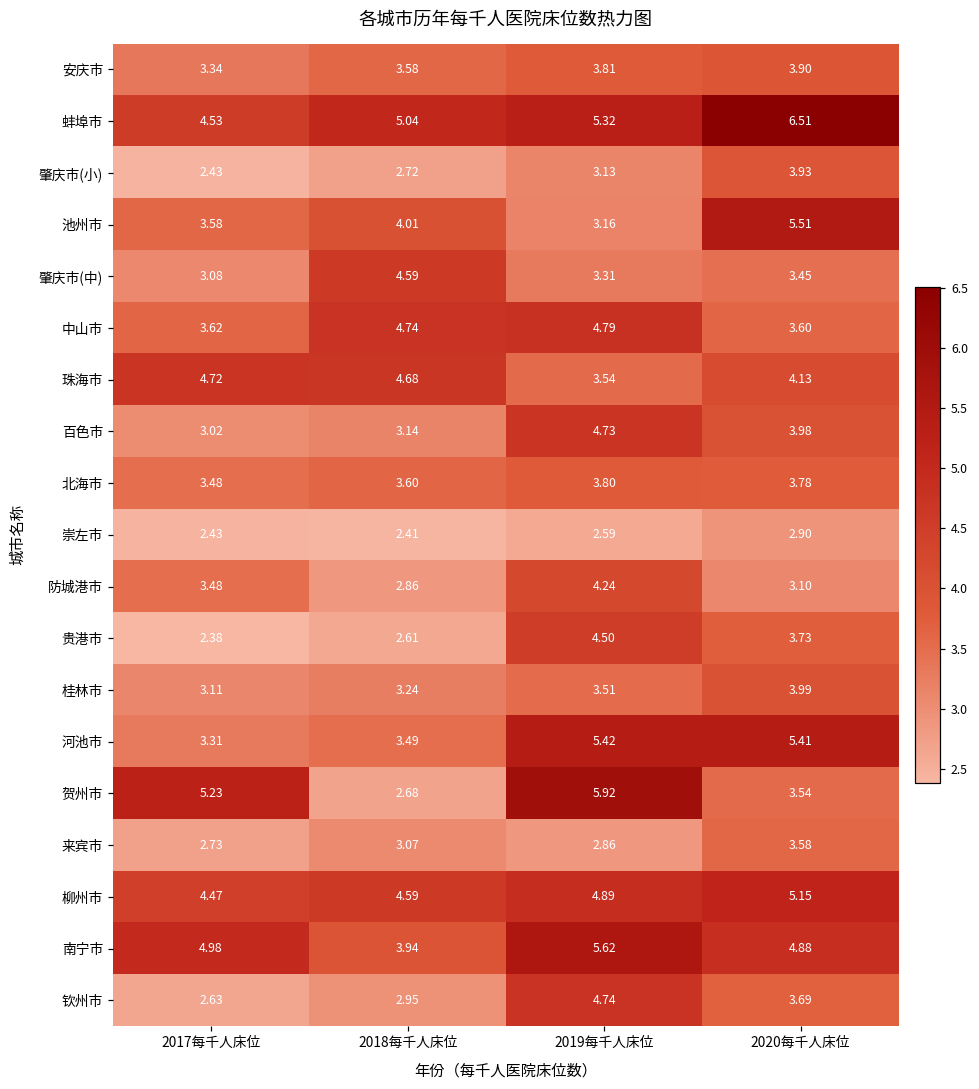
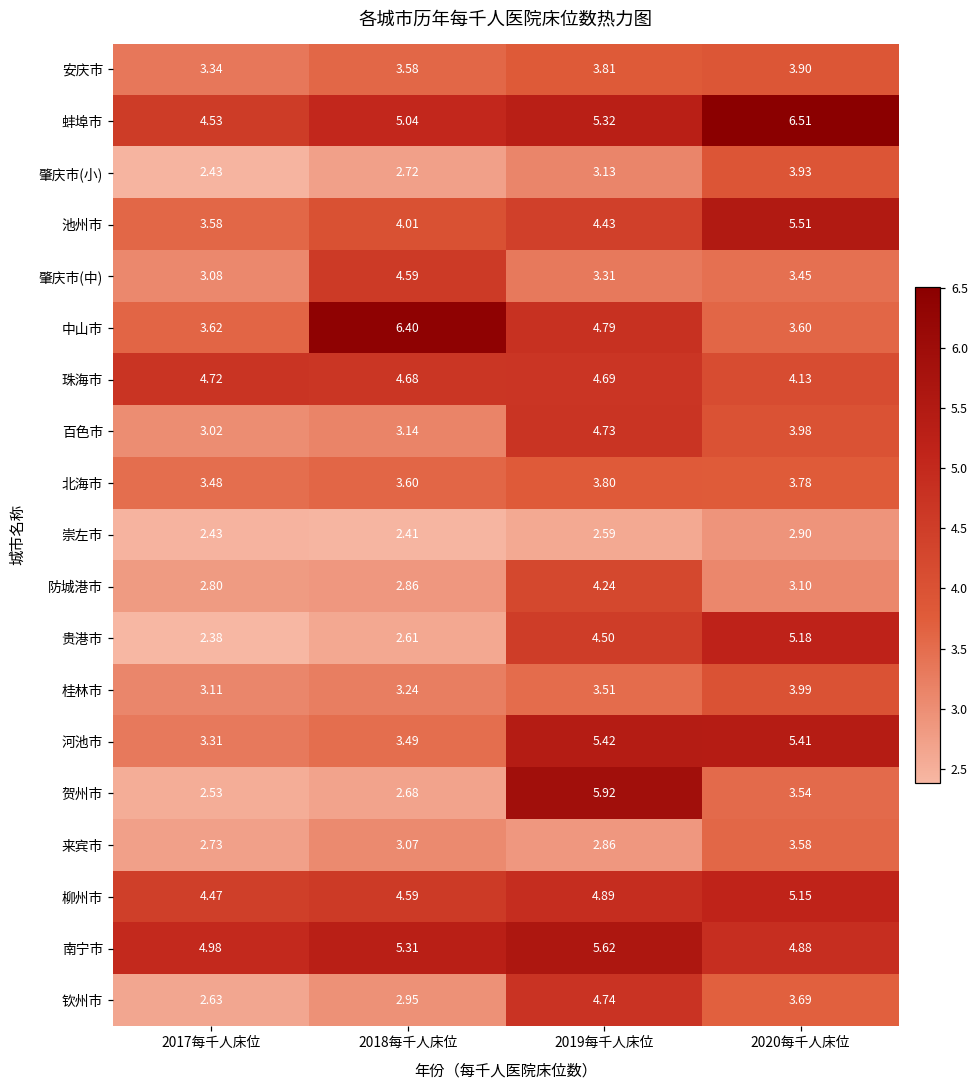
  {
    "安庆市": {
      "2017每千人床位": 3.34,
      "2018每千人床位": 3.58,
      "2019每千人床位": 3.81,
      "2020每千人床位": 3.90
    },
    "蚌埠市": {
      "2017每千人床位": 4.53,
      "2018每千人床位": 5.04,
      "2019每千人床位": 5.32,
      "2020每千人床位": 6.51
    },
    "肇庆市(小)": {
      "2017每千人床位": 2.43,
      "2018每千人床位": 2.72,
      "2019每千人床位": 3.13,
      "2020每千人床位": 3.93
    },
    "池州市": {
      "2017每千人床位": 3.58,
      "2018每千人床位": 4.01,
-     "2019每千人床位": 3.16,
+     "2019每千人床位": 4.43,
      "2020每千人床位": 5.51
    },
    "肇庆市(中)": {
      "2017每千人床位": 3.08,
      "2018每千人床位": 4.59,
      "2019每千人床位": 3.31,
      "2020每千人床位": 3.45
    },
    "中山市": {
      "2017每千人床位": 3.62,
-     "2018每千人床位": 4.74,
+     "2018每千人床位": 6.40,
      "2019每千人床位": 4.79,
      "2020每千人床位": 3.60
    },
    "珠海市": {
      "2017每千人床位": 4.72,
      "2018每千人床位": 4.68,
-     "2019每千人床位": 3.54,
+     "2019每千人床位": 4.69,
      "2020每千人床位": 4.13
    },
    "百色市": {
      "2017每千人床位": 3.02,
      "2018每千人床位": 3.14,
      "2019每千人床位": 4.73,
      "2020每千人床位": 3.98
    },
    "北海市": {
      "2017每千人床位": 3.48,
      "2018每千人床位": 3.60,
      "2019每千人床位": 3.80,
      "2020每千人床位": 3.78
    },
    "崇左市": {
      "2017每千人床位": 2.43,
      "2018每千人床位": 2.41,
      "2019每千人床位": 2.59,
      "2020每千人床位": 2.90
    },
    "防城港市": {
-     "2017每千人床位": 3.48,
+     "2017每千人床位": 2.80,
      "2018每千人床位": 2.86,
      "2019每千人床位": 4.24,
      "2020每千人床位": 3.10
    },
    "贵港市": {
      "2017每千人床位": 2.38,
      "2018每千人床位": 2.61,
      "2019每千人床位": 4.50,
-     "2020每千人床位": 3.73
+     "2020每千人床位": 5.18
    },
    "桂林市": {
      "2017每千人床位": 3.11,
      "2018每千人床位": 3.24,
      "2019每千人床位": 3.51,
      "2020每千人床位": 3.99
    },
    "河池市": {
      "2017每千人床位": 3.31,
      "2018每千人床位": 3.49,
      "2019每千人床位": 5.42,
      "2020每千人床位": 5.41
    },
    "贺州市": {
-     "2017每千人床位": 5.23,
+     "2017每千人床位": 2.53,
      "2018每千人床位": 2.68,
      "2019每千人床位": 5.92,
      "2020每千人床位": 3.54
    },
    "来宾市": {
      "2017每千人床位": 2.73,
      "2018每千人床位": 3.07,
      "2019每千人床位": 2.86,
      "2020每千人床位": 3.58
    },
    "柳州市": {
      "2017每千人床位": 4.47,
      "2018每千人床位": 4.59,
      "2019每千人床位": 4.89,
      "2020每千人床位": 5.15
    },
    "南宁市": {
      "2017每千人床位": 4.98,
-     "2018每千人床位": 3.94,
+     "2018每千人床位": 5.31,
      "2019每千人床位": 5.62,
      "2020每千人床位": 4.88
    },
    "钦州市": {
      "2017每千人床位": 2.63,
      "2018每千人床位": 2.95,
      "2019每千人床位": 4.74,
      "2020每千人床位": 3.69
    }
  }
